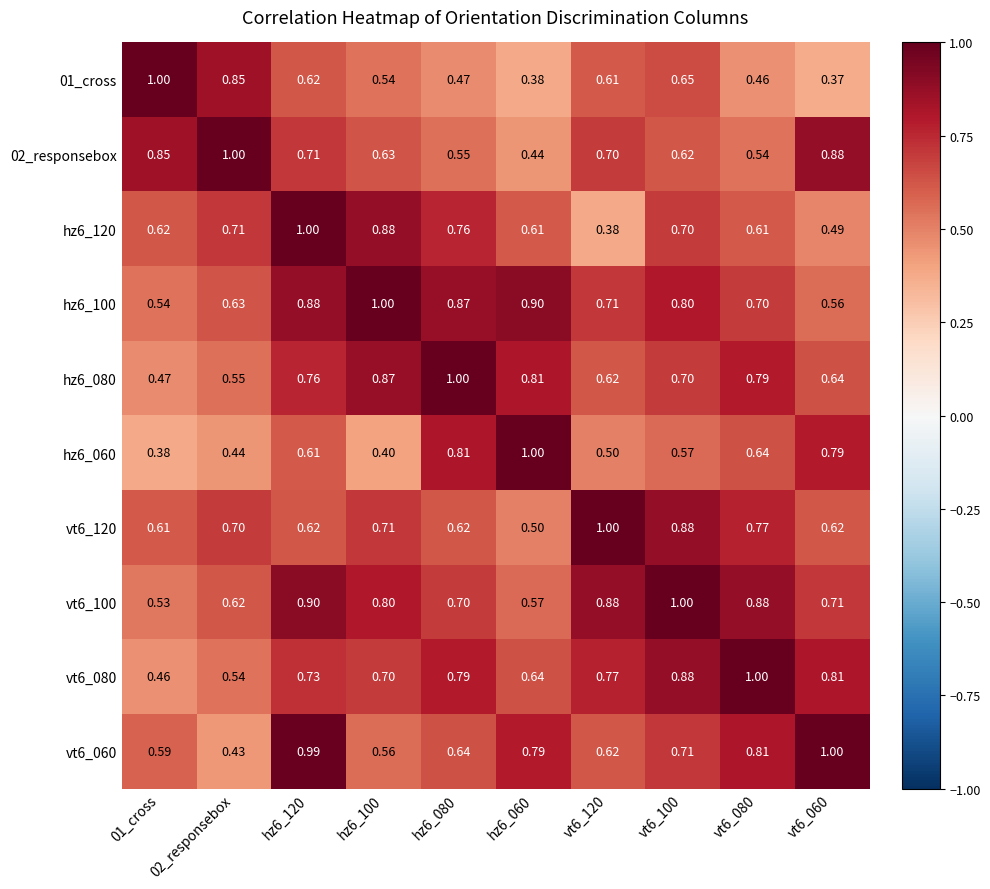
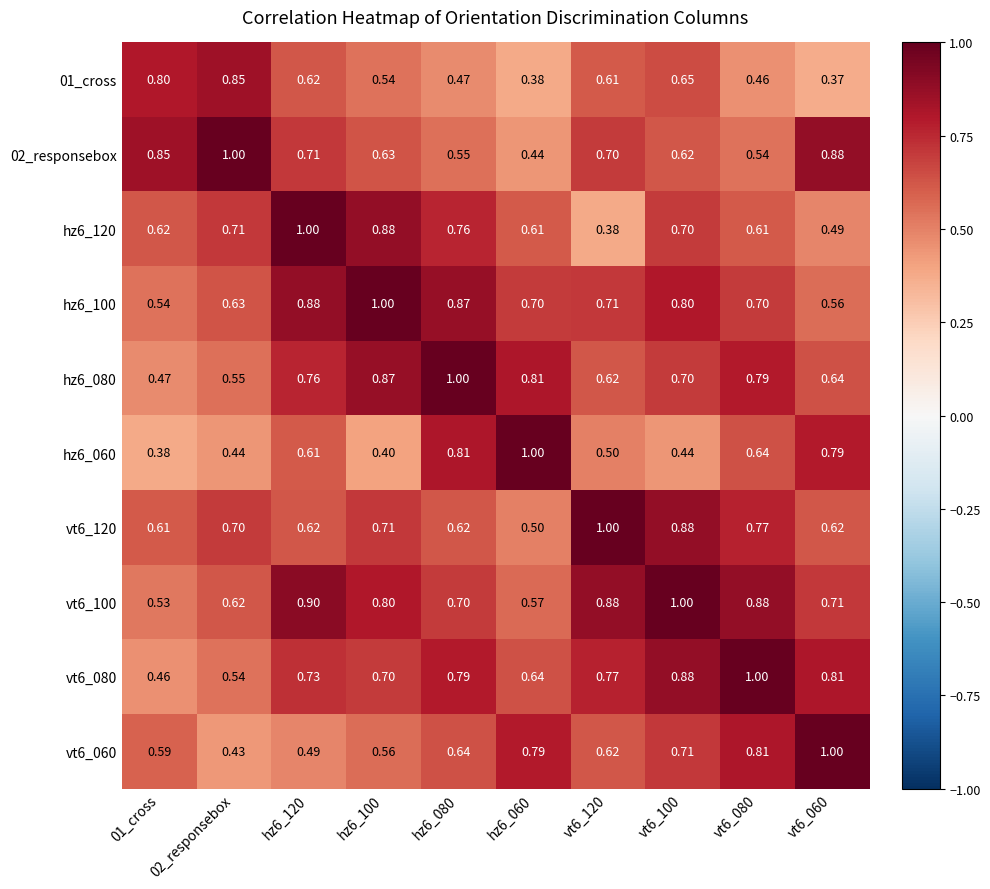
  {
    "01_cross": {
-     "01_cross": 1.00,
+     "01_cross": 0.80,
      "02_responsebox": 0.85,
      "hz6_120": 0.62,
      "hz6_100": 0.54,
      "hz6_080": 0.47,
      "hz6_060": 0.38,
      "vt6_120": 0.61,
      "vt6_100": 0.65,
      "vt6_080": 0.46,
      "vt6_060": 0.37
    },
    "02_responsebox": {
      "01_cross": 0.85,
      "02_responsebox": 1.00,
      "hz6_120": 0.71,
      "hz6_100": 0.63,
      "hz6_080": 0.55,
      "hz6_060": 0.44,
      "vt6_120": 0.70,
      "vt6_100": 0.62,
      "vt6_080": 0.54,
      "vt6_060": 0.88
    },
    "hz6_120": {
      "01_cross": 0.62,
      "02_responsebox": 0.71,
      "hz6_120": 1.00,
      "hz6_100": 0.88,
      "hz6_080": 0.76,
      "hz6_060": 0.61,
      "vt6_120": 0.38,
      "vt6_100": 0.70,
      "vt6_080": 0.61,
      "vt6_060": 0.49
    },
    "hz6_100": {
      "01_cross": 0.54,
      "02_responsebox": 0.63,
      "hz6_120": 0.88,
      "hz6_100": 1.00,
      "hz6_080": 0.87,
-     "hz6_060": 0.90,
+     "hz6_060": 0.70,
      "vt6_120": 0.71,
      "vt6_100": 0.80,
      "vt6_080": 0.70,
      "vt6_060": 0.56
    },
    "hz6_080": {
      "01_cross": 0.47,
      "02_responsebox": 0.55,
      "hz6_120": 0.76,
      "hz6_100": 0.87,
      "hz6_080": 1.00,
      "hz6_060": 0.81,
      "vt6_120": 0.62,
      "vt6_100": 0.70,
      "vt6_080": 0.79,
      "vt6_060": 0.64
    },
    "hz6_060": {
      "01_cross": 0.38,
      "02_responsebox": 0.44,
      "hz6_120": 0.61,
      "hz6_100": 0.40,
      "hz6_080": 0.81,
      "hz6_060": 1.00,
      "vt6_120": 0.50,
-     "vt6_100": 0.57,
+     "vt6_100": 0.44,
      "vt6_080": 0.64,
      "vt6_060": 0.79
    },
    "vt6_120": {
      "01_cross": 0.61,
      "02_responsebox": 0.70,
      "hz6_120": 0.62,
      "hz6_100": 0.71,
      "hz6_080": 0.62,
      "hz6_060": 0.50,
      "vt6_120": 1.00,
      "vt6_100": 0.88,
      "vt6_080": 0.77,
      "vt6_060": 0.62
    },
    "vt6_100": {
      "01_cross": 0.53,
      "02_responsebox": 0.62,
      "hz6_120": 0.90,
      "hz6_100": 0.80,
      "hz6_080": 0.70,
      "hz6_060": 0.57,
      "vt6_120": 0.88,
      "vt6_100": 1.00,
      "vt6_080": 0.88,
      "vt6_060": 0.71
    },
    "vt6_080": {
      "01_cross": 0.46,
      "02_responsebox": 0.54,
      "hz6_120": 0.73,
      "hz6_100": 0.70,
      "hz6_080": 0.79,
      "hz6_060": 0.64,
      "vt6_120": 0.77,
      "vt6_100": 0.88,
      "vt6_080": 1.00,
      "vt6_060": 0.81
    },
    "vt6_060": {
      "01_cross": 0.59,
      "02_responsebox": 0.43,
-     "hz6_120": 0.99,
+     "hz6_120": 0.49,
      "hz6_100": 0.56,
      "hz6_080": 0.64,
      "hz6_060": 0.79,
      "vt6_120": 0.62,
      "vt6_100": 0.71,
      "vt6_080": 0.81,
      "vt6_060": 1.00
    }
  }
